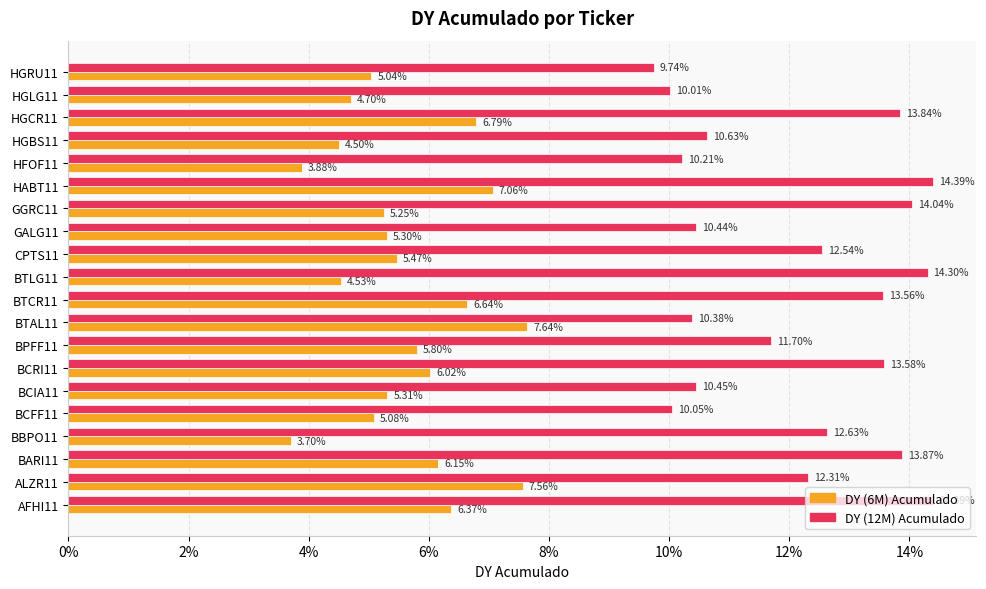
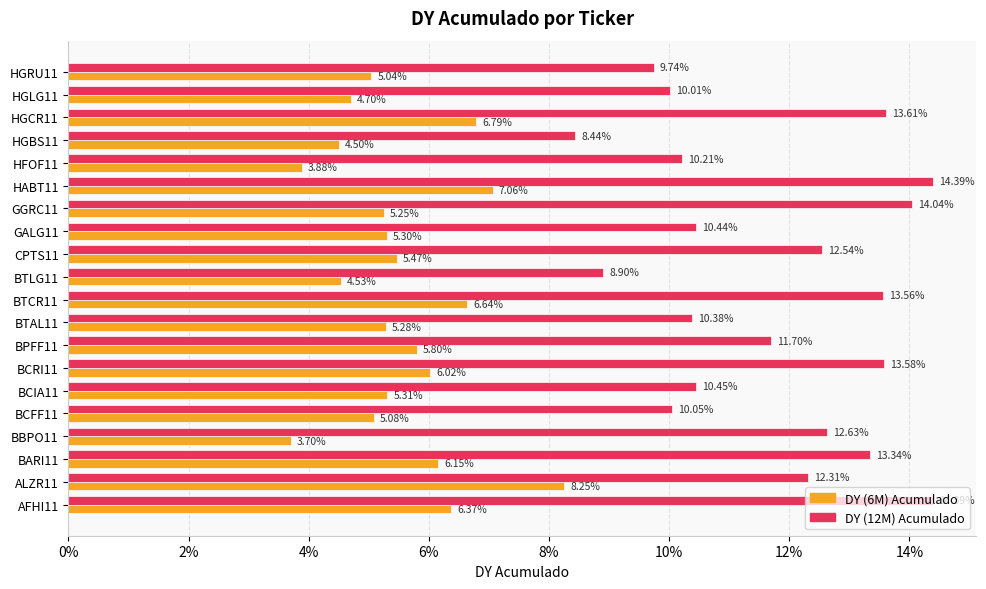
  {
    "DY (6M) Acumulado": {
      "HGRU11": "5.04%",
      "HGLG11": "4.70%",
      "HGCR11": "6.79%",
      "HGBS11": "4.50%",
      "HFOF11": "3.88%",
      "HABT11": "7.06%",
      "GGRC11": "5.25%",
      "GALG11": "5.30%",
      "CPTS11": "5.47%",
      "BTLG11": "4.53%",
      "BTCR11": "6.64%",
-     "BTAL11": "7.64%",
+     "BTAL11": "5.28%",
      "BPFF11": "5.80%",
      "BCRI11": "6.02%",
      "BCIA11": "5.31%",
      "BCFF11": "5.08%",
      "BBPO11": "3.70%",
      "BARI11": "6.15%",
-     "ALZR11": "7.56%",
+     "ALZR11": "8.25%",
      "AFHI11": "6.37%"
    },
    "DY (12M) Acumulado": {
      "HGRU11": "9.74%",
      "HGLG11": "10.01%",
-     "HGCR11": "13.84%",
-     "HGBS11": "10.63%",
+     "HGCR11": "13.61%",
+     "HGBS11": "8.44%",
      "HFOF11": "10.21%",
      "HABT11": "14.39%",
      "GGRC11": "14.04%",
      "GALG11": "10.44%",
      "CPTS11": "12.54%",
-     "BTLG11": "14.30%",
+     "BTLG11": "8.90%",
      "BTCR11": "13.56%",
      "BTAL11": "10.38%",
      "BPFF11": "11.70%",
      "BCRI11": "13.58%",
      "BCIA11": "10.45%",
      "BCFF11": "10.05%",
      "BBPO11": "12.63%",
-     "BARI11": "13.87%",
+     "BARI11": "13.34%",
      "ALZR11": "12.31%"
    }
  }
